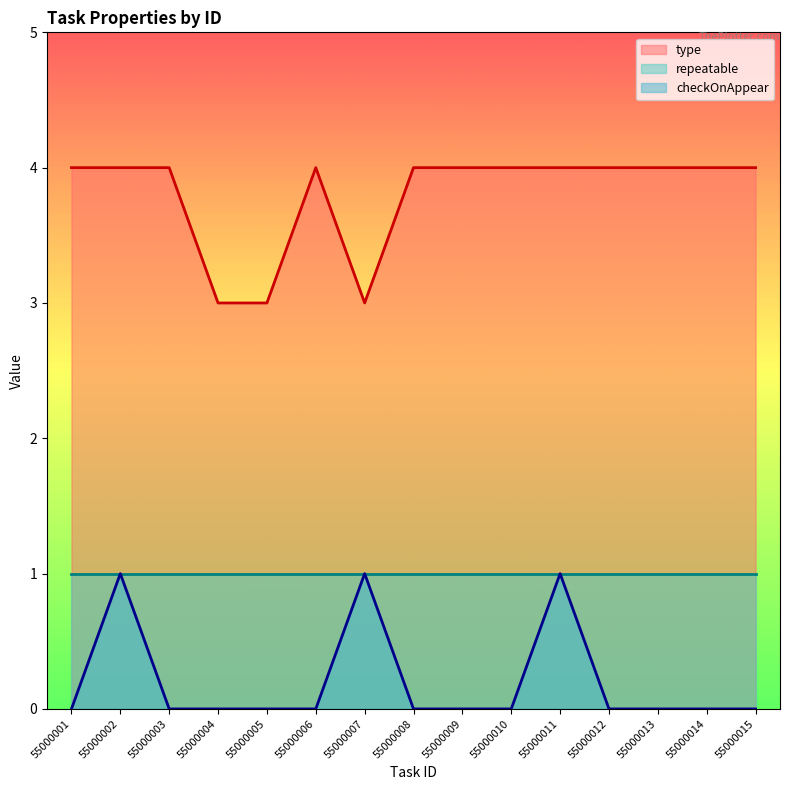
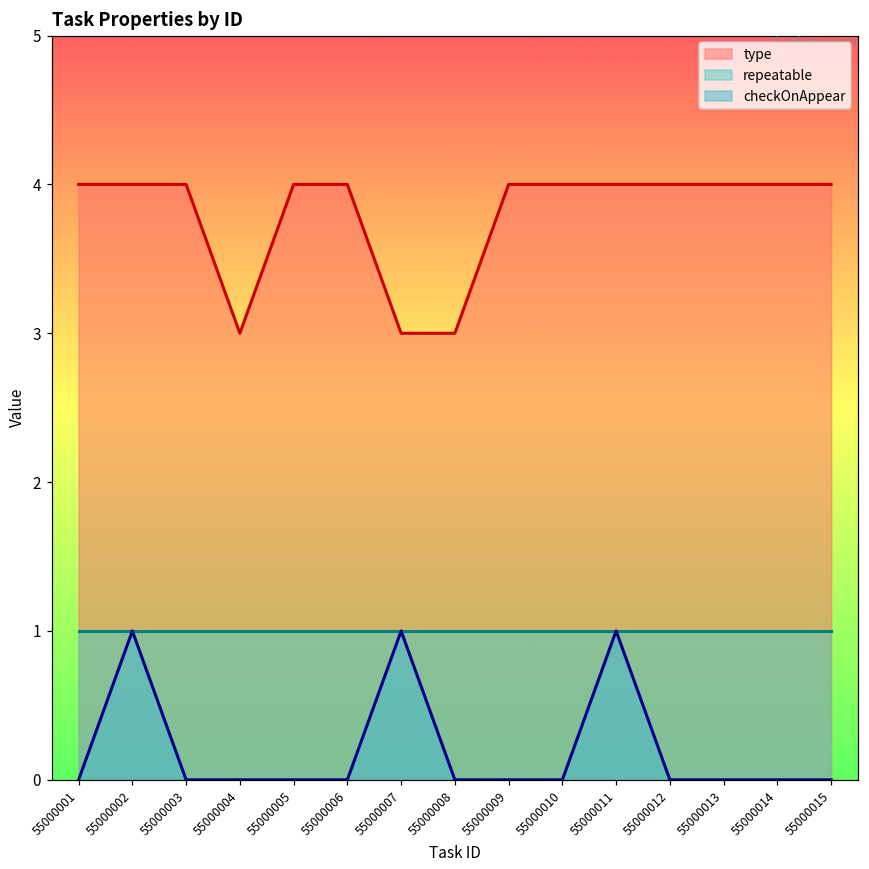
  {
    "type": {
      "55000001": 4,
      "55000002": 4,
      "55000003": 4,
      "55000004": 3,
-     "55000005": 3,
+     "55000005": 4,
      "55000006": 4,
      "55000007": 3,
-     "55000008": 4,
+     "55000008": 3,
      "55000009": 4,
      "55000010": 4,
      "55000011": 4,
      "55000012": 4,
      "55000013": 4,
      "55000014": 4,
      "55000015": 4
    }
  }
